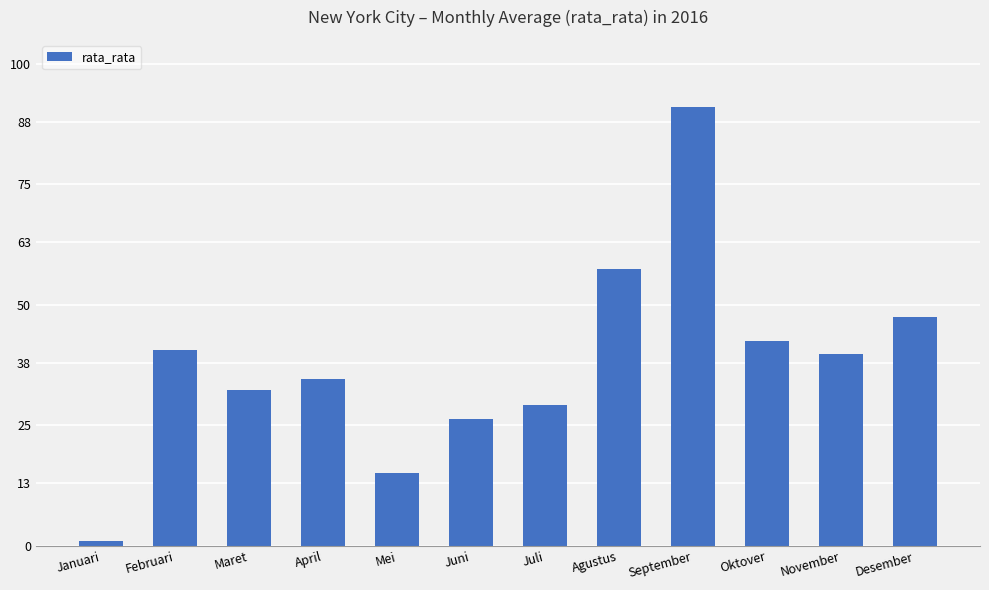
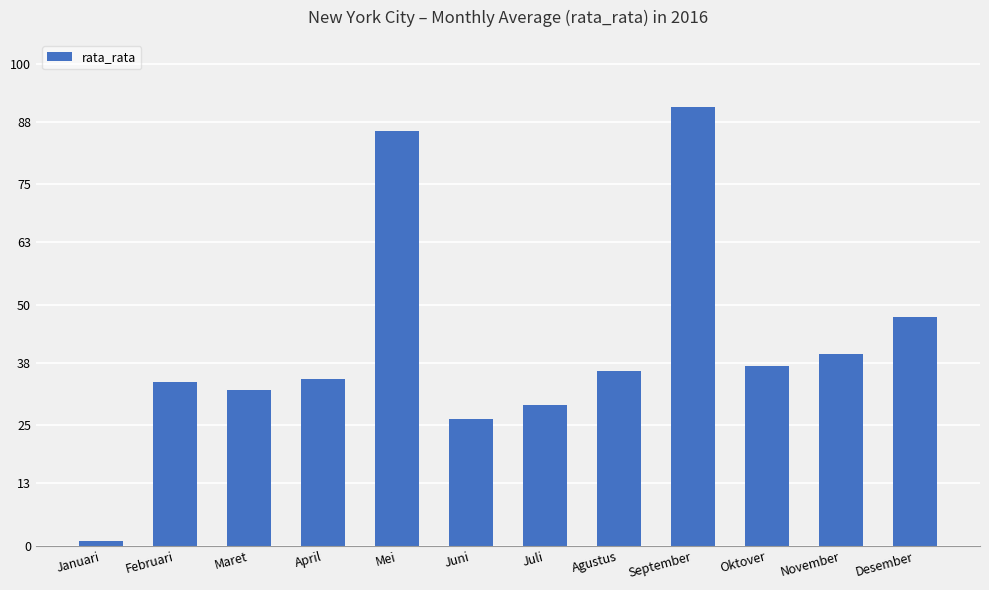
  {
    "Januari": 1,
-   "Februari": 41,
+   "Februari": 34,
    "Maret": 32,
    "April": 35,
-   "Mei": 15,
+   "Mei": 86,
    "Juni": 26,
    "Juli": 29,
-   "Agustus": 57,
+   "Agustus": 36,
    "September": 91,
-   "Oktover": 43,
+   "Oktover": 37,
    "November": 40,
    "Desember": 47
  }
